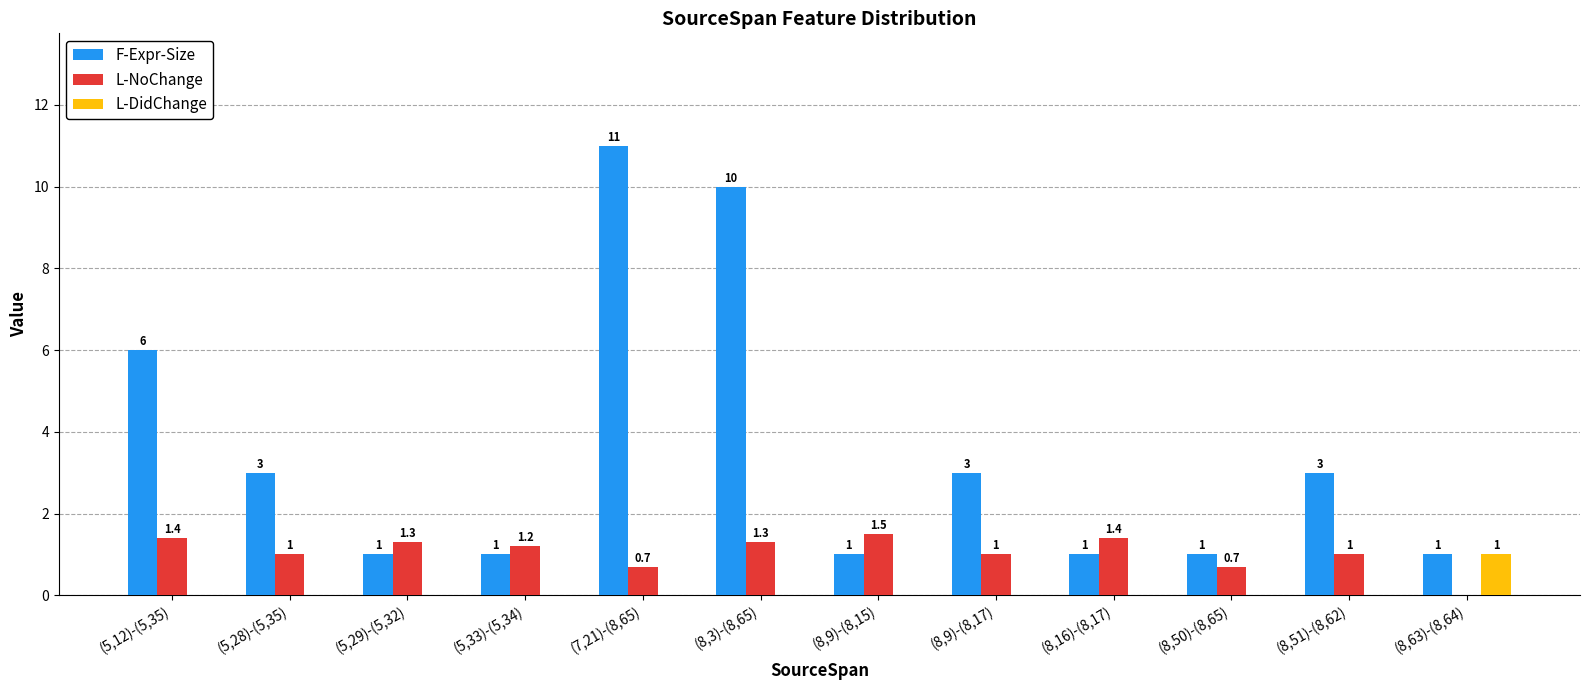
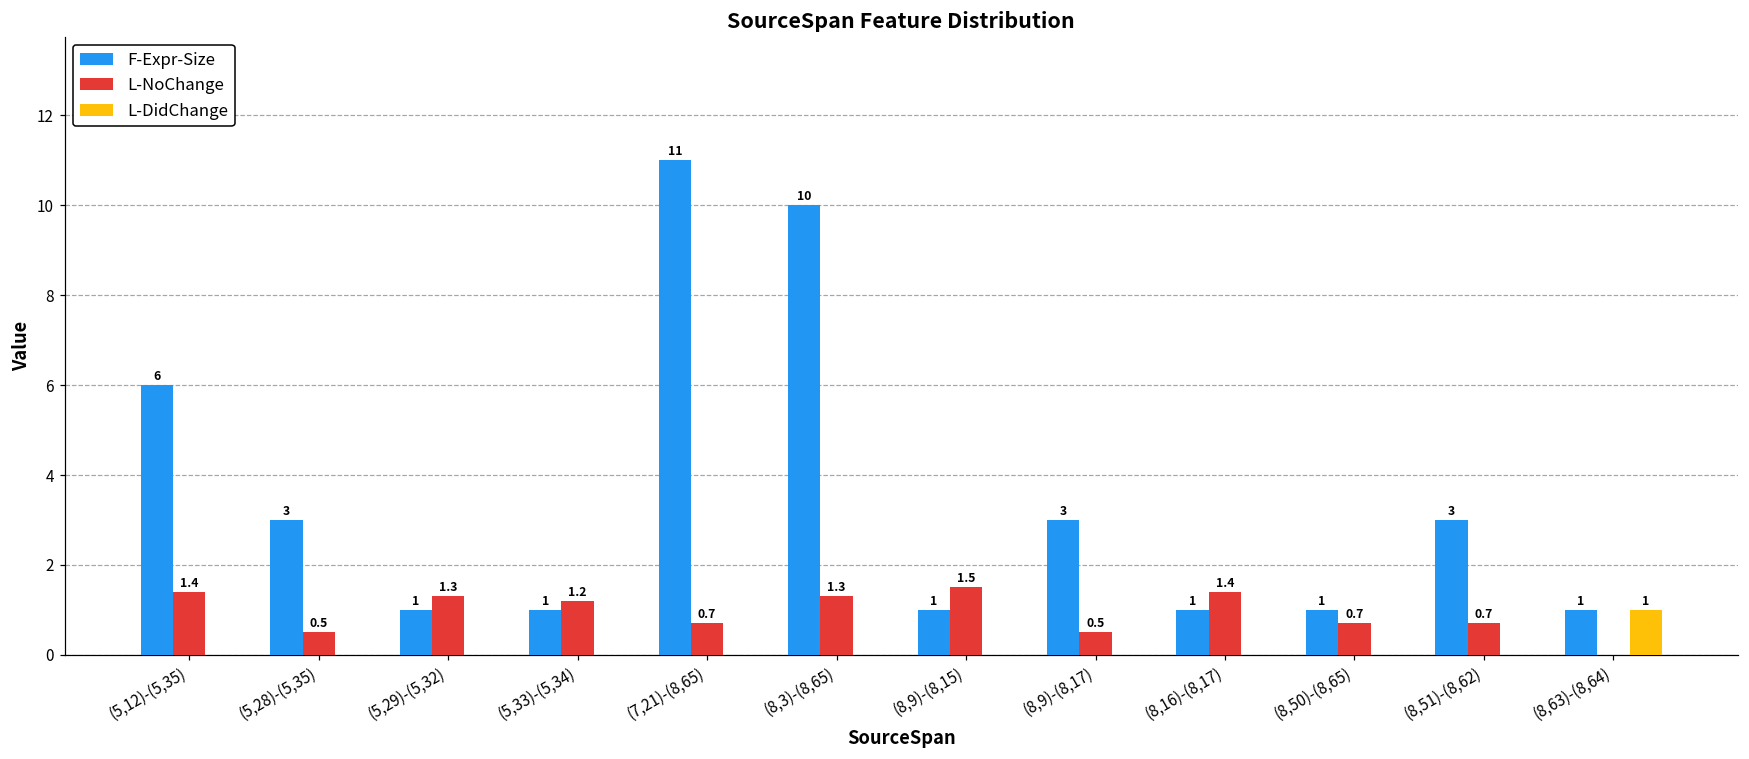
  {
    "F-Expr-Size": {
      "(5,12)-(5,35)": 6,
      "(5,28)-(5,35)": 3,
      "(5,29)-(5,32)": 1,
      "(5,33)-(5,34)": 1,
      "(7,21)-(8,65)": 11,
      "(8,3)-(8,65)": 10,
      "(8,9)-(8,15)": 1,
      "(8,9)-(8,17)": 3,
      "(8,16)-(8,17)": 1,
      "(8,50)-(8,65)": 1,
      "(8,51)-(8,62)": 3,
      "(8,63)-(8,64)": 1
    },
    "L-NoChange": {
      "(5,12)-(5,35)": 1.4,
-     "(5,28)-(5,35)": 1,
+     "(5,28)-(5,35)": 0.5,
      "(5,29)-(5,32)": 1.3,
      "(5,33)-(5,34)": 1.2,
      "(7,21)-(8,65)": 0.7,
      "(8,3)-(8,65)": 1.3,
      "(8,9)-(8,15)": 1.5,
-     "(8,9)-(8,17)": 1,
+     "(8,9)-(8,17)": 0.5,
      "(8,16)-(8,17)": 1.4,
      "(8,50)-(8,65)": 0.7,
-     "(8,51)-(8,62)": 1
+     "(8,51)-(8,62)": 0.7
    },
    "L-DidChange": {
      "(8,63)-(8,64)": 1
    }
  }
